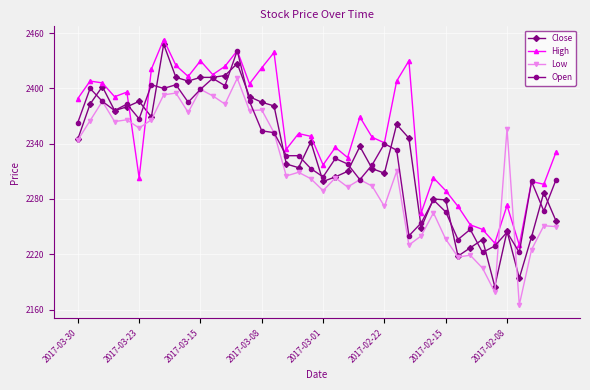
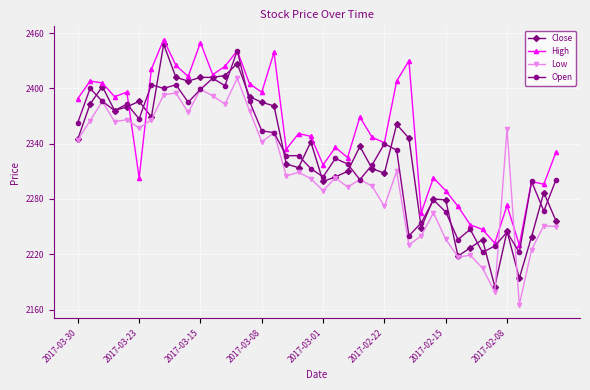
  {
    "High": {
      "2017-03-30": 2390,
      "2017-03-23": 2300,
-     "2017-03-15": 2430,
-     "2017-03-08": 2420,
+     "2017-03-15": 2450,
+     "2017-03-08": 2400,
      "2017-03-01": 2320,
      "2017-02-15": 2290,
      "2017-02-08": 2270
    },
    "Low": {
      "2017-03-23": 2360,
-     "2017-03-08": 2380,
+     "2017-03-08": 2340,
      "2017-03-01": 2290,
      "2017-02-22": 2270,
      "2017-02-15": 2240,
      "2017-02-08": 2360
    }
  }
